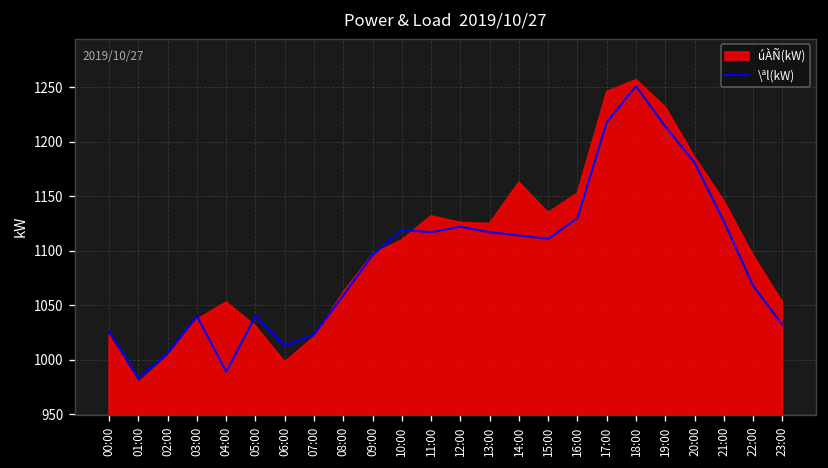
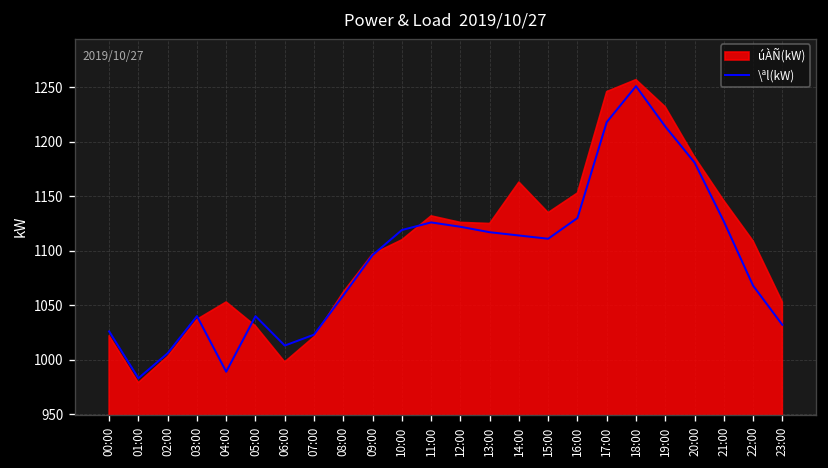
  {
    "\\ªl(kW)": {
      "00:00": 1030,
      "01:00": 980,
      "02:00": 1010,
      "03:00": 1040,
      "04:00": 990,
      "05:00": 1040,
      "06:00": 1010,
      "08:00": 1060,
      "10:00": 1120,
-     "11:00": 1120,
+     "11:00": 1130,
      "12:00": 1120,
      "13:00": 1120,
      "14:00": 1110,
      "15:00": 1110,
      "16:00": 1130,
      "17:00": 1220,
      "18:00": 1250,
      "19:00": 1210,
      "20:00": 1180,
      "21:00": 1130,
      "22:00": 1070,
      "23:00": 1030
    },
    "úÀÑ(kW)": {
      "00:00": 1020,
      "01:00": 980,
      "02:00": 1000,
      "03:00": 1040,
      "04:00": 1050,
      "05:00": 1030,
      "06:00": 1000,
      "08:00": 1060,
      "10:00": 1110,
      "11:00": 1130,
      "12:00": 1130,
      "13:00": 1130,
      "14:00": 1160,
      "15:00": 1140,
      "16:00": 1150,
      "17:00": 1250,
      "18:00": 1260,
      "19:00": 1230,
      "20:00": 1190,
      "21:00": 1150,
-     "22:00": 1100,
+     "22:00": 1110,
      "23:00": 1050
    }
  }
